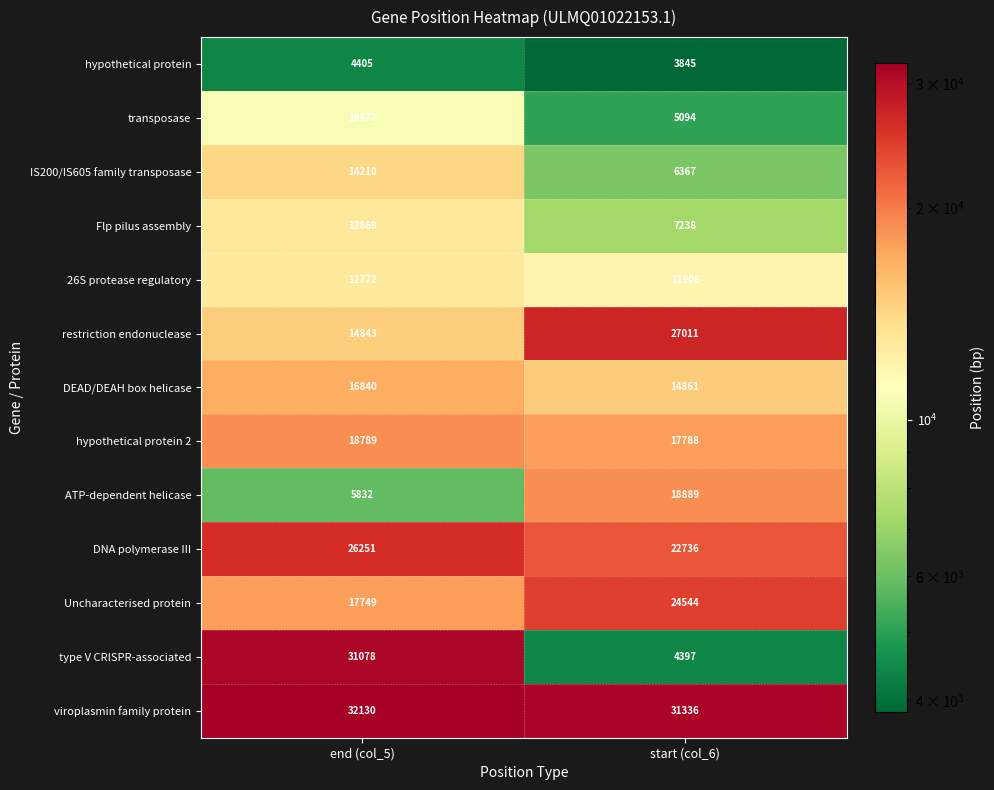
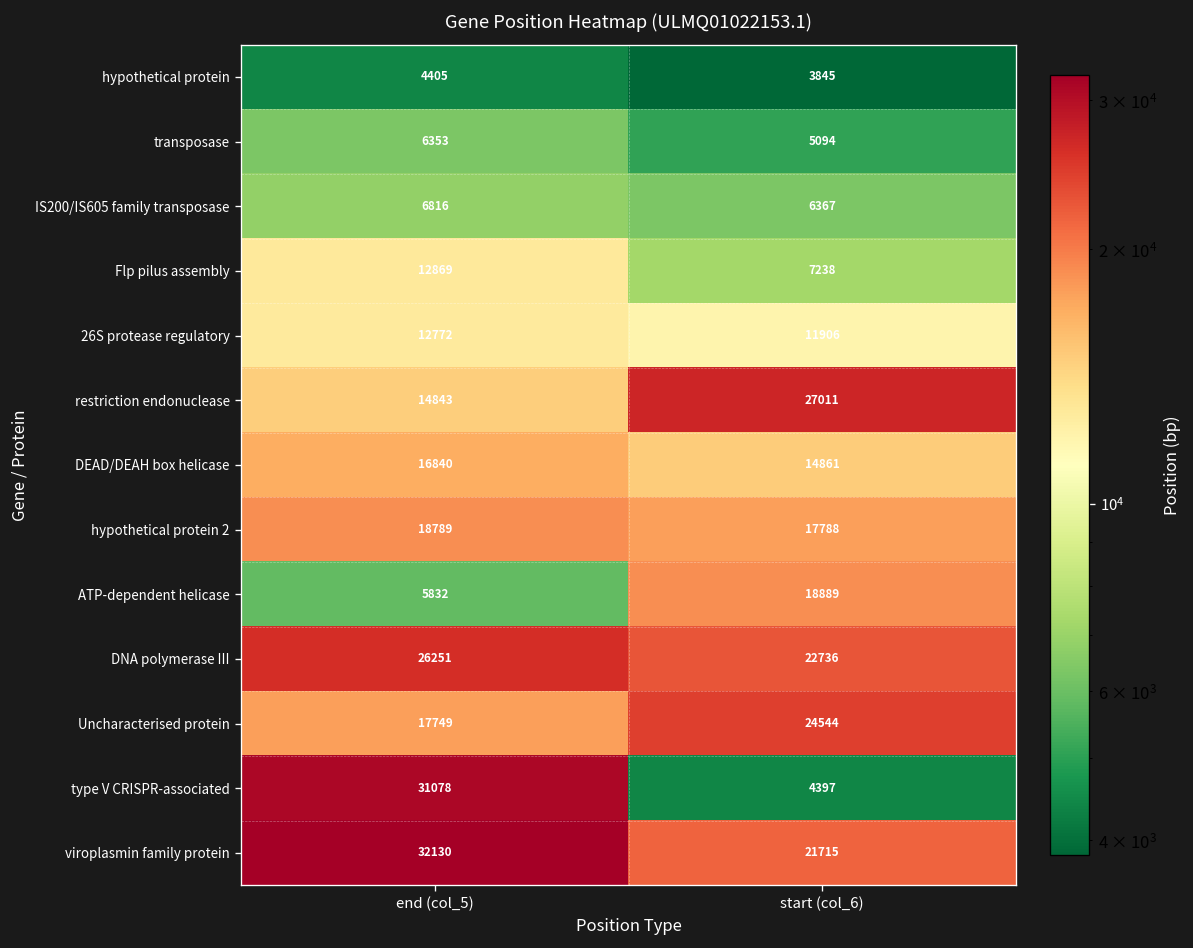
  {
    "hypothetical protein": {
      "end (col_5)": 4405,
      "start (col_6)": 3845
    },
    "transposase": {
-     "end (col_5)": 10672,
+     "end (col_5)": 6353,
      "start (col_6)": 5094
    },
    "IS200/IS605 family transposase": {
-     "end (col_5)": 14210,
+     "end (col_5)": 6816,
      "start (col_6)": 6367
    },
    "Flp pilus assembly": {
      "end (col_5)": 12869,
      "start (col_6)": 7238
    },
    "26S protease regulatory": {
      "end (col_5)": 12772,
      "start (col_6)": 11906
    },
    "restriction endonuclease": {
      "end (col_5)": 14843,
      "start (col_6)": 27011
    },
    "DEAD/DEAH box helicase": {
      "end (col_5)": 16840,
      "start (col_6)": 14861
    },
    "hypothetical protein 2": {
      "end (col_5)": 18789,
      "start (col_6)": 17788
    },
    "ATP-dependent helicase": {
      "end (col_5)": 5832,
      "start (col_6)": 18889
    },
    "DNA polymerase III": {
      "end (col_5)": 26251,
      "start (col_6)": 22736
    },
    "Uncharacterised protein": {
      "end (col_5)": 17749,
      "start (col_6)": 24544
    },
    "type V CRISPR-associated": {
      "end (col_5)": 31078,
      "start (col_6)": 4397
    },
    "viroplasmin family protein": {
      "end (col_5)": 32130,
-     "start (col_6)": 31336
+     "start (col_6)": 21715
    }
  }
